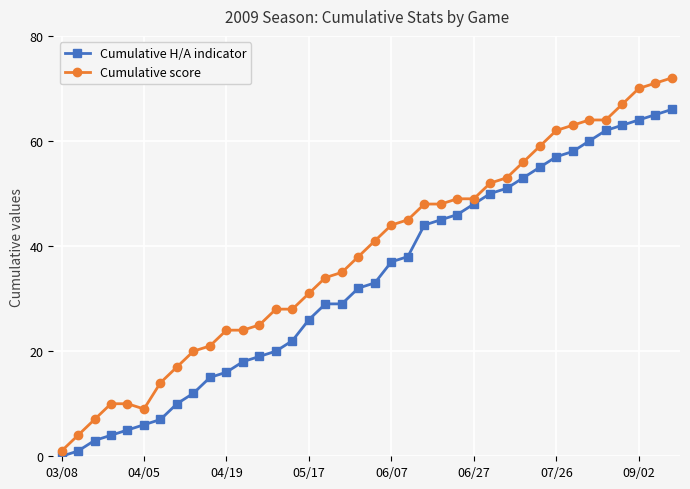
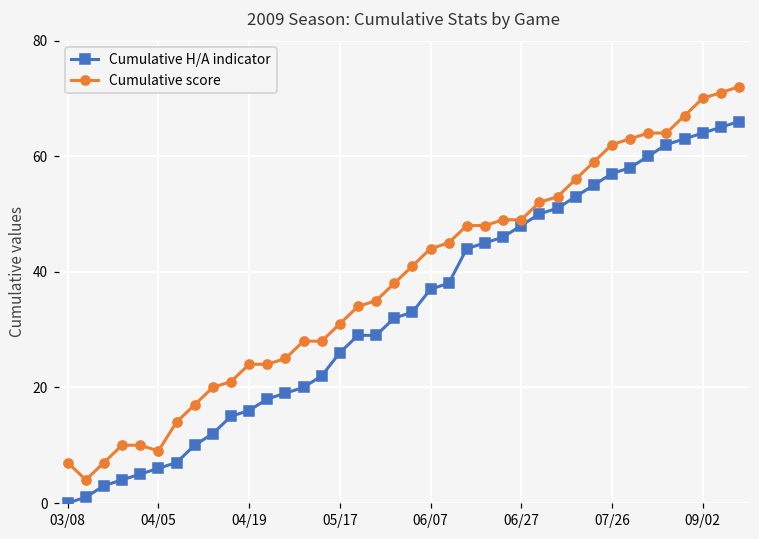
  {
    "Cumulative H/A indicator": {
      "03/08": 0,
      "04/05": 6
    },
    "Cumulative score": {
-     "03/08": 1,
+     "03/08": 7,
      "04/05": 9
    }
  }
